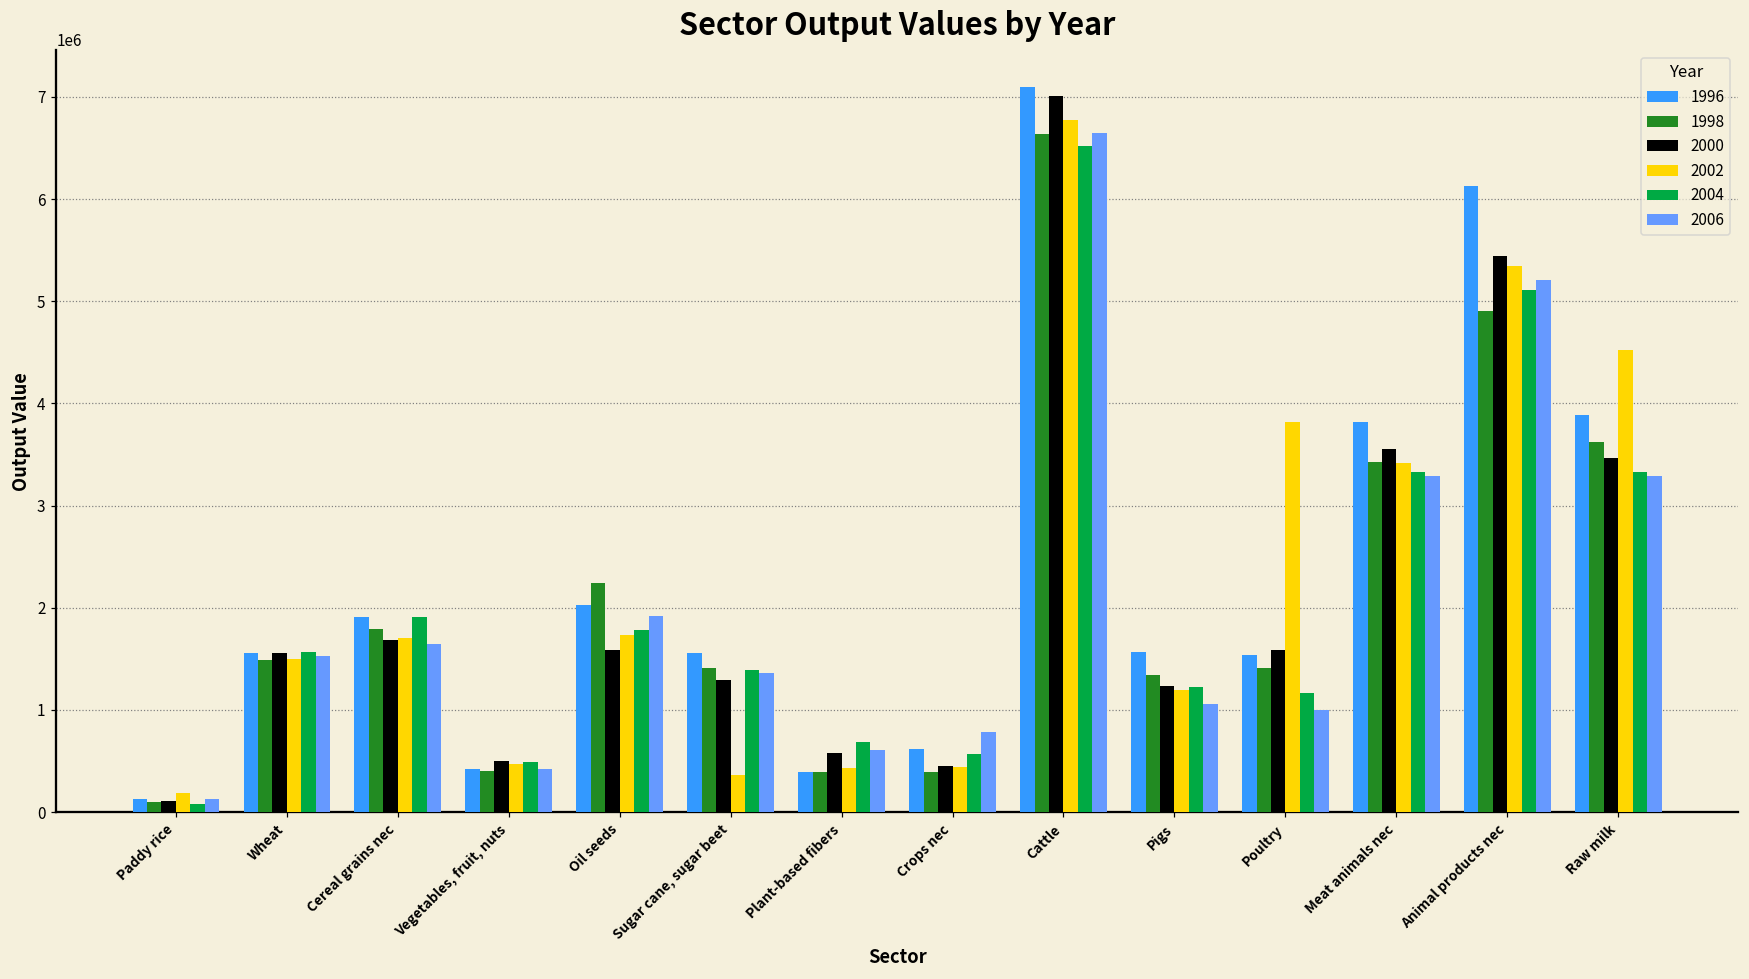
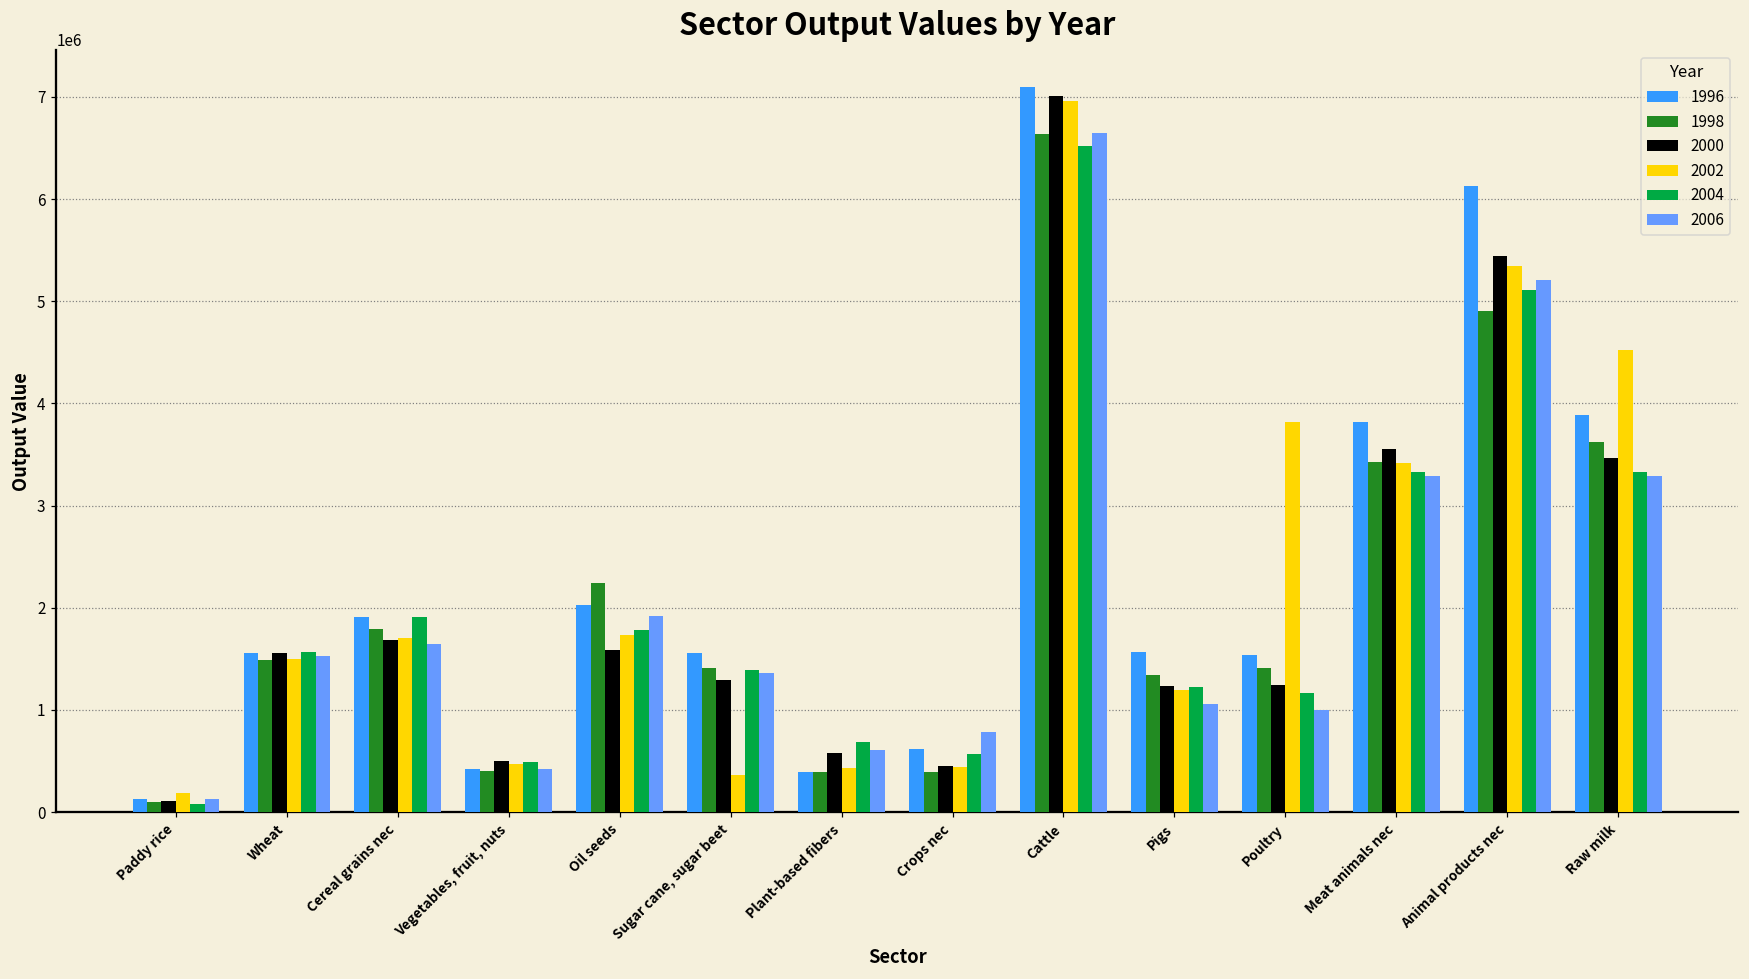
  {
    "2000": {
      "Paddy rice": 100000,
      "Wheat": 1600000,
      "Cereal grains nec": 1700000,
      "Vegetables, fruit, nuts": 500000,
      "Oil seeds": 1600000,
      "Sugar cane, sugar beet": 1300000,
      "Plant-based fibers": 600000,
      "Crops nec": 500000,
      "Cattle": 7000000,
      "Pigs": 1200000,
-     "Poultry": 1600000,
+     "Poultry": 1200000,
      "Meat animals nec": 3600000,
      "Animal products nec": 5400000,
      "Raw milk": 3500000
    },
    "2002": {
      "Paddy rice": 200000,
      "Wheat": 1500000,
      "Cereal grains nec": 1700000,
      "Vegetables, fruit, nuts": 500000,
      "Oil seeds": 1700000,
      "Sugar cane, sugar beet": 400000,
      "Plant-based fibers": 400000,
      "Crops nec": 400000,
-     "Cattle": 6800000,
+     "Cattle": 7000000,
      "Pigs": 1200000,
      "Poultry": 3800000,
      "Meat animals nec": 3400000,
      "Animal products nec": 5300000,
      "Raw milk": 4500000
    }
  }
